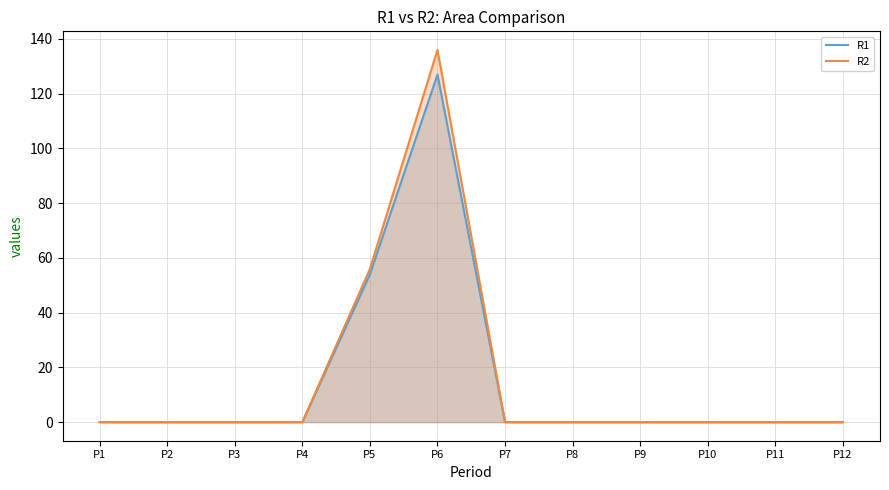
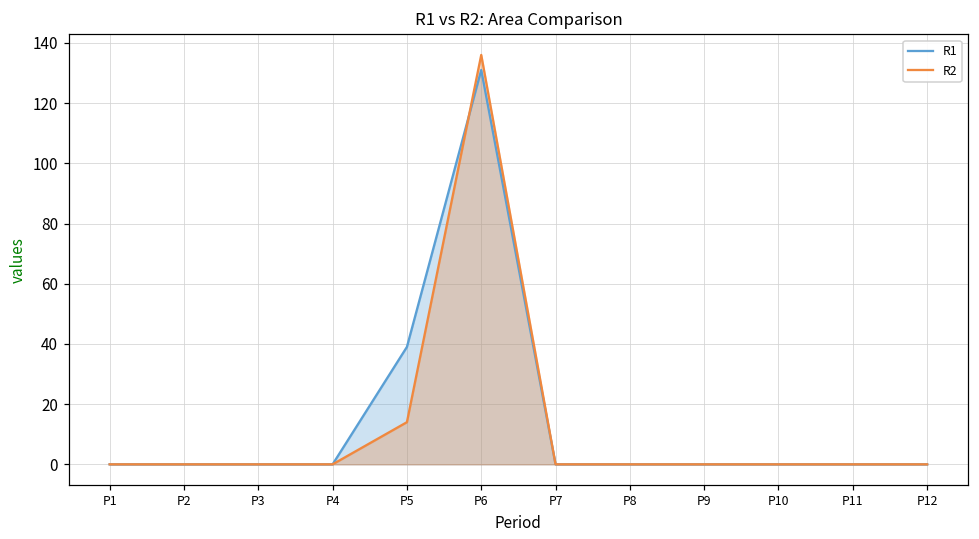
  {
    "R1": {
-     "P5": 54,
-     "P6": 127
+     "P5": 39,
+     "P6": 131
    },
    "R2": {
-     "P5": 56,
+     "P5": 14,
      "P6": 136
    }
  }
